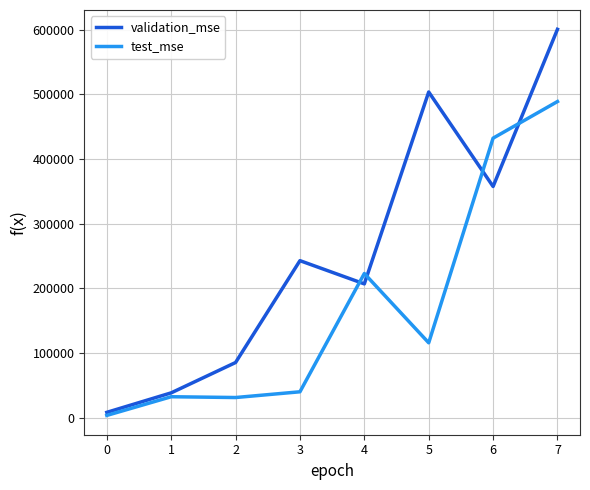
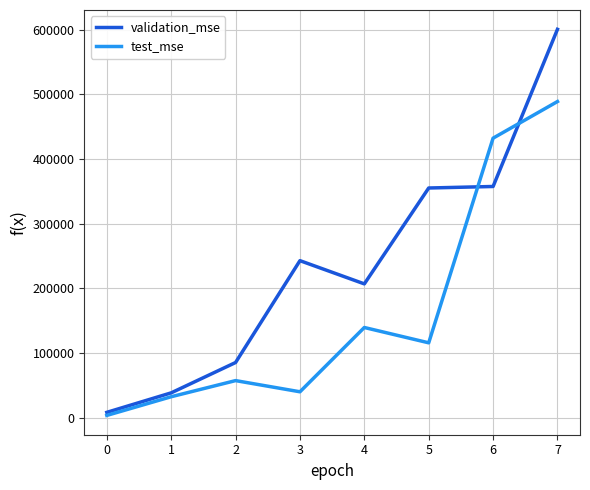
  {
    "validation_mse": {
      "0": 10000,
      "1": 40000,
      "2": 90000,
      "3": 240000,
      "4": 210000,
-     "5": 500000,
+     "5": 360000,
      "6": 360000,
      "7": 600000
    },
    "test_mse": {
      "0": 0,
      "1": 30000,
-     "2": 30000,
+     "2": 60000,
      "3": 40000,
-     "4": 220000,
+     "4": 140000,
      "5": 120000,
      "6": 430000,
      "7": 490000
    }
  }
